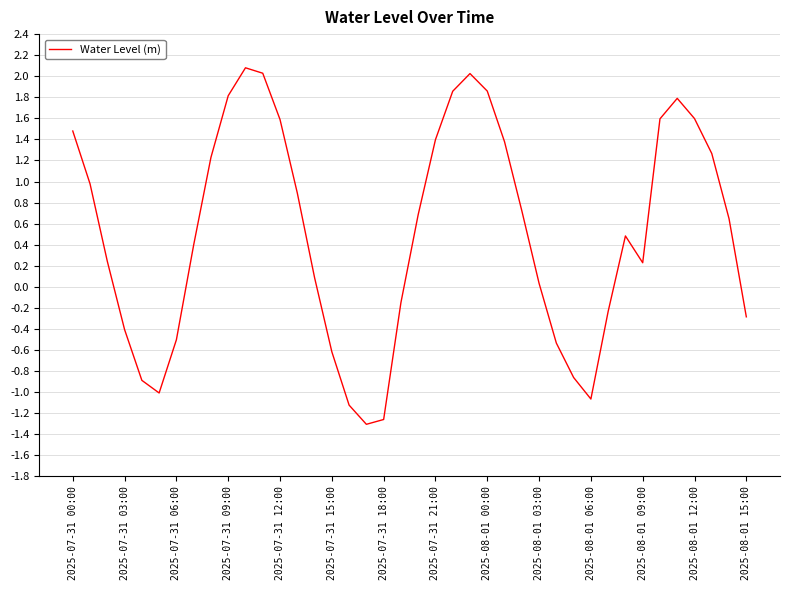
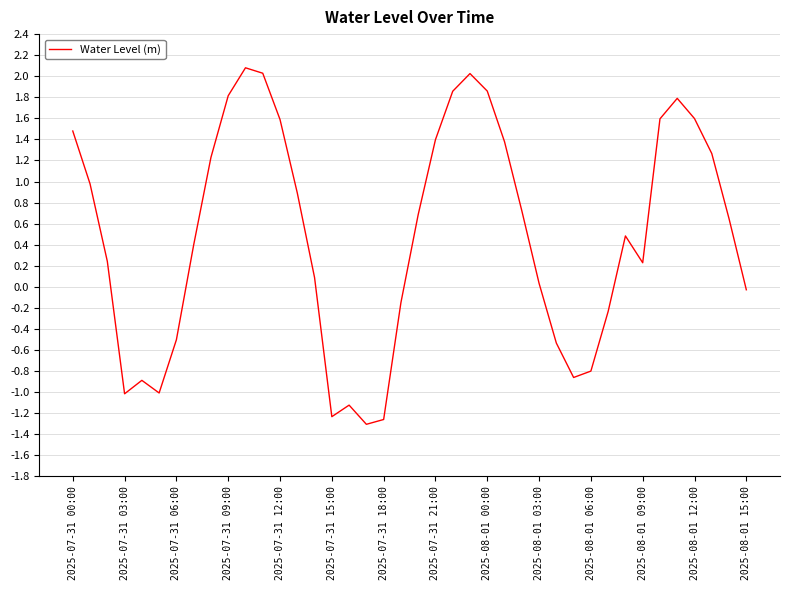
  {
    "2025-07-31 00:00": 1.48,
-   "2025-07-31 03:00": -0.41,
+   "2025-07-31 03:00": -1.02,
    "2025-07-31 06:00": -0.50,
    "2025-07-31 09:00": 1.81,
    "2025-07-31 12:00": 1.59,
-   "2025-07-31 15:00": -0.62,
+   "2025-07-31 15:00": -1.23,
    "2025-07-31 18:00": -1.26,
    "2025-07-31 21:00": 1.40,
    "2025-08-01 00:00": 1.86,
    "2025-08-01 03:00": 0.03,
-   "2025-08-01 06:00": -1.07,
+   "2025-08-01 06:00": -0.80,
    "2025-08-01 09:00": 0.23,
    "2025-08-01 12:00": 1.60,
-   "2025-08-01 15:00": -0.29
+   "2025-08-01 15:00": -0.03
  }
